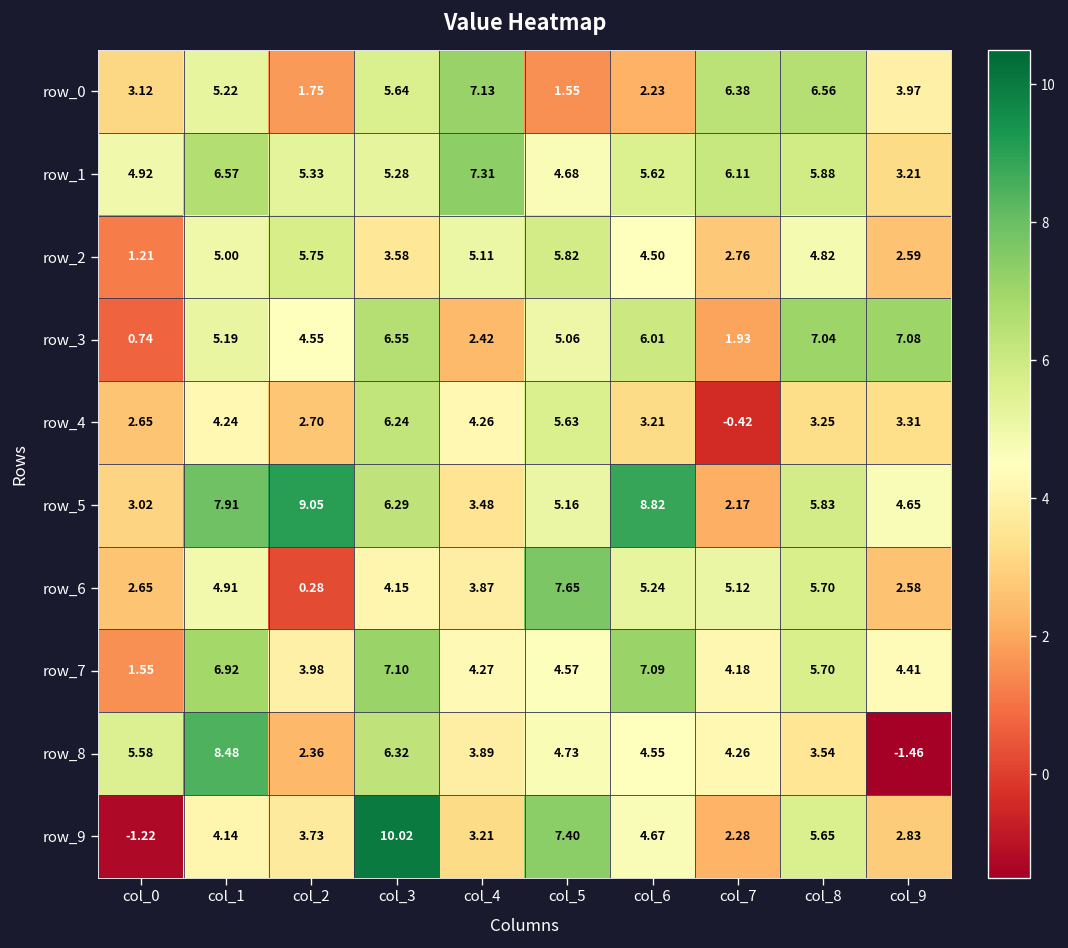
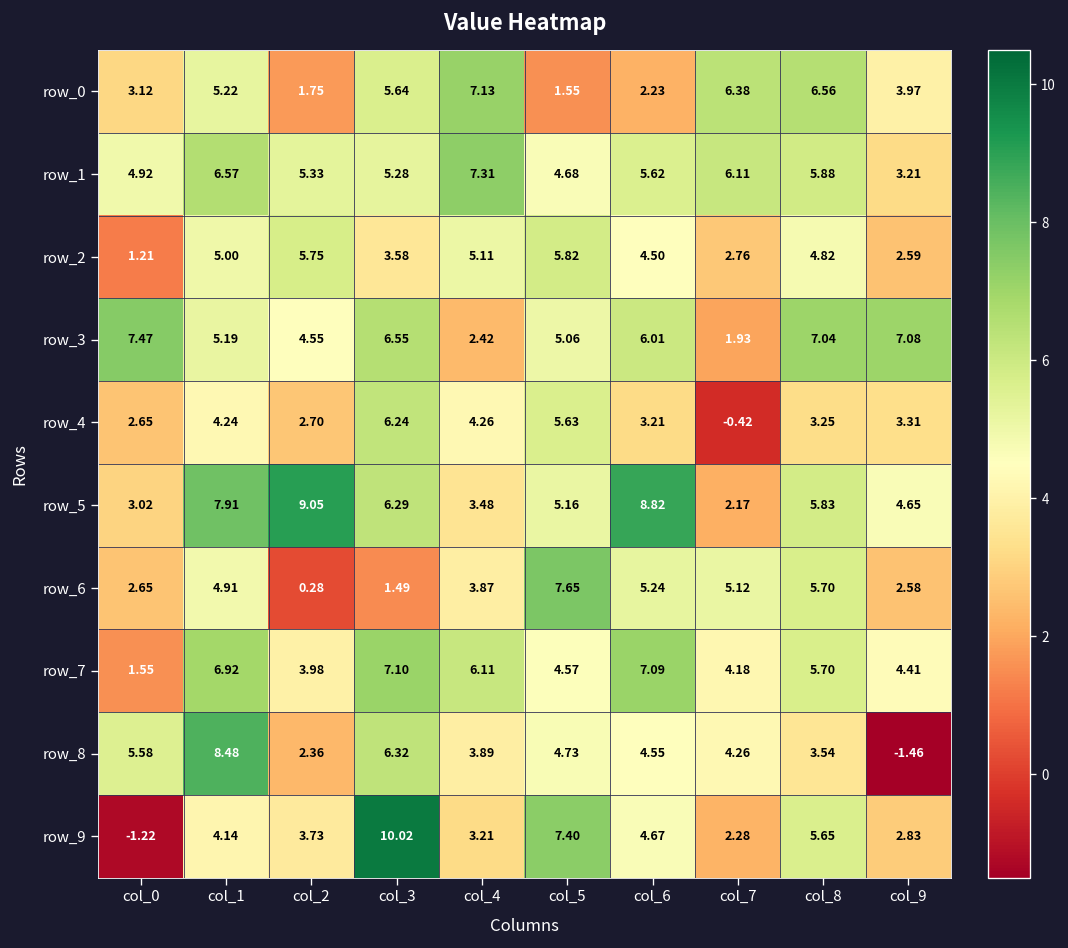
  {
    "row_0": {
      "col_0": 3.12,
      "col_1": 5.22,
      "col_2": 1.75,
      "col_3": 5.64,
      "col_4": 7.13,
      "col_5": 1.55,
      "col_6": 2.23,
      "col_7": 6.38,
      "col_8": 6.56,
      "col_9": 3.97
    },
    "row_1": {
      "col_0": 4.92,
      "col_1": 6.57,
      "col_2": 5.33,
      "col_3": 5.28,
      "col_4": 7.31,
      "col_5": 4.68,
      "col_6": 5.62,
      "col_7": 6.11,
      "col_8": 5.88,
      "col_9": 3.21
    },
    "row_2": {
      "col_0": 1.21,
      "col_1": 5.00,
      "col_2": 5.75,
      "col_3": 3.58,
      "col_4": 5.11,
      "col_5": 5.82,
      "col_6": 4.50,
      "col_7": 2.76,
      "col_8": 4.82,
      "col_9": 2.59
    },
    "row_3": {
-     "col_0": 0.74,
+     "col_0": 7.47,
      "col_1": 5.19,
      "col_2": 4.55,
      "col_3": 6.55,
      "col_4": 2.42,
      "col_5": 5.06,
      "col_6": 6.01,
      "col_7": 1.93,
      "col_8": 7.04,
      "col_9": 7.08
    },
    "row_4": {
      "col_0": 2.65,
      "col_1": 4.24,
      "col_2": 2.70,
      "col_3": 6.24,
      "col_4": 4.26,
      "col_5": 5.63,
      "col_6": 3.21,
      "col_7": -0.42,
      "col_8": 3.25,
      "col_9": 3.31
    },
    "row_5": {
      "col_0": 3.02,
      "col_1": 7.91,
      "col_2": 9.05,
      "col_3": 6.29,
      "col_4": 3.48,
      "col_5": 5.16,
      "col_6": 8.82,
      "col_7": 2.17,
      "col_8": 5.83,
      "col_9": 4.65
    },
    "row_6": {
      "col_0": 2.65,
      "col_1": 4.91,
      "col_2": 0.28,
-     "col_3": 4.15,
+     "col_3": 1.49,
      "col_4": 3.87,
      "col_5": 7.65,
      "col_6": 5.24,
      "col_7": 5.12,
      "col_8": 5.70,
      "col_9": 2.58
    },
    "row_7": {
      "col_0": 1.55,
      "col_1": 6.92,
      "col_2": 3.98,
      "col_3": 7.10,
-     "col_4": 4.27,
+     "col_4": 6.11,
      "col_5": 4.57,
      "col_6": 7.09,
      "col_7": 4.18,
      "col_8": 5.70,
      "col_9": 4.41
    },
    "row_8": {
      "col_0": 5.58,
      "col_1": 8.48,
      "col_2": 2.36,
      "col_3": 6.32,
      "col_4": 3.89,
      "col_5": 4.73,
      "col_6": 4.55,
      "col_7": 4.26,
      "col_8": 3.54,
      "col_9": -1.46
    },
    "row_9": {
      "col_0": -1.22,
      "col_1": 4.14,
      "col_2": 3.73,
      "col_3": 10.02,
      "col_4": 3.21,
      "col_5": 7.40,
      "col_6": 4.67,
      "col_7": 2.28,
      "col_8": 5.65,
      "col_9": 2.83
    }
  }
